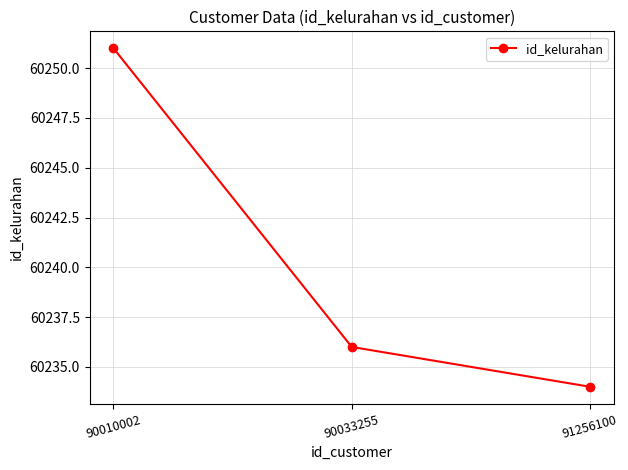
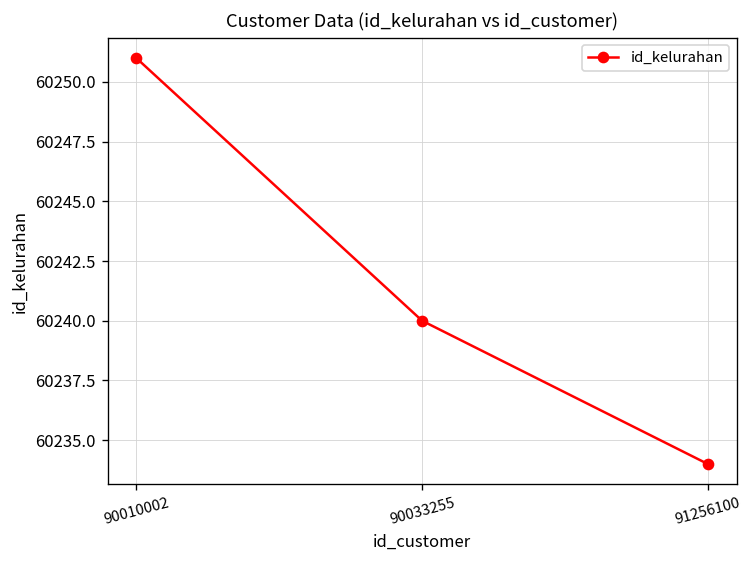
  {
    "90010002": 60251,
-   "90033255": 60236,
+   "90033255": 60240,
    "91256100": 60234
  }
